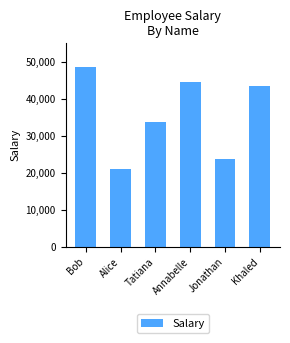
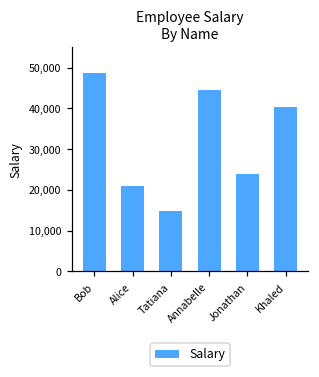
  {
    "Bob": "49,000",
    "Alice": "21,000",
-   "Tatiana": "34,000",
+   "Tatiana": "15,000",
    "Annabelle": "44,000",
    "Jonathan": "24,000",
-   "Khaled": "44,000"
+   "Khaled": "40,000"
  }
